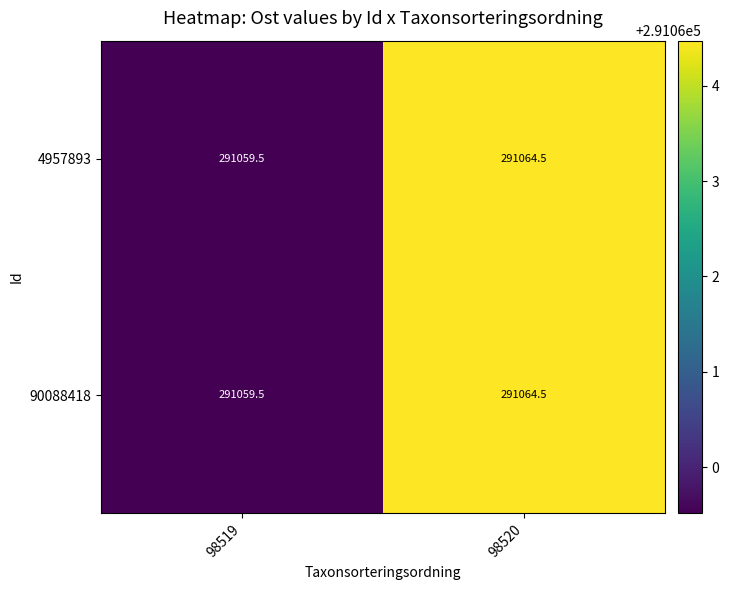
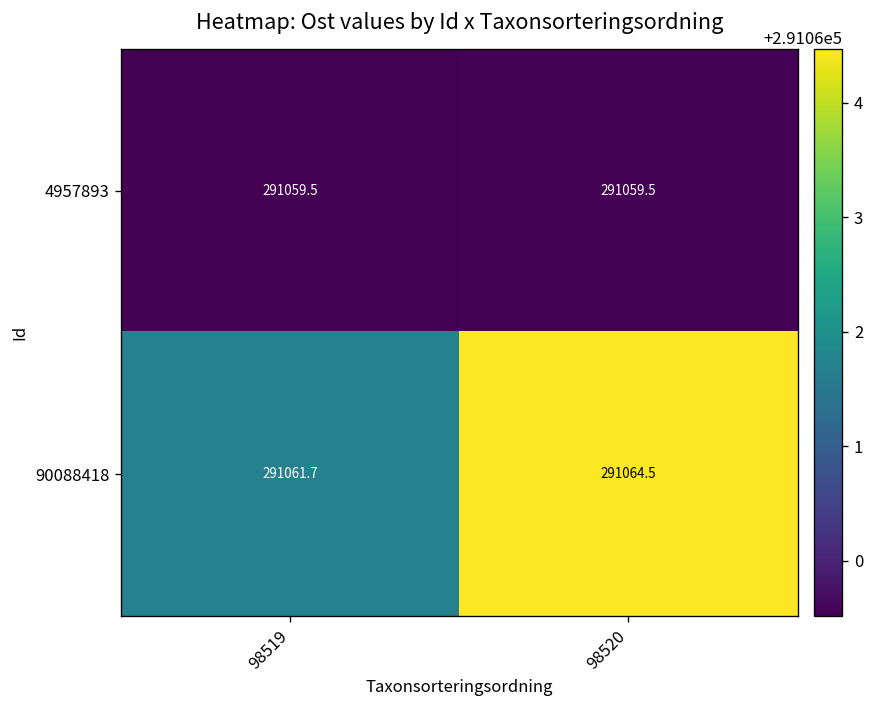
  {
    "4957893": {
      "98519": 291059.5,
-     "98520": 291064.5
+     "98520": 291059.5
    },
    "90088418": {
-     "98519": 291059.5,
+     "98519": 291061.7,
      "98520": 291064.5
    }
  }
